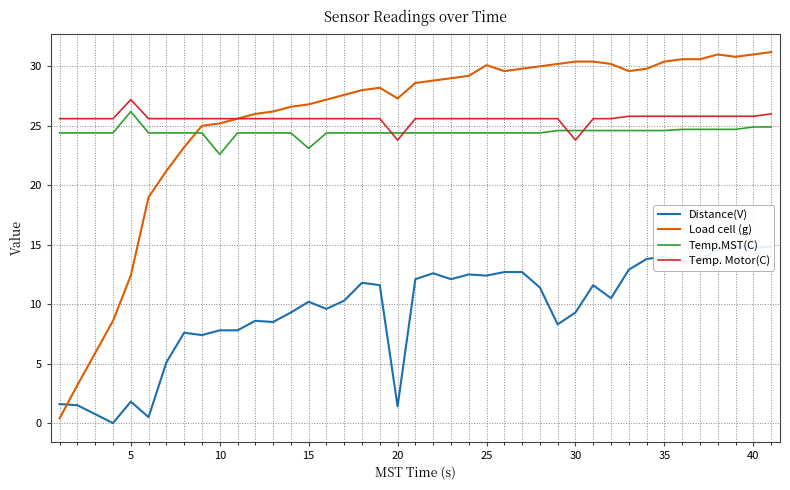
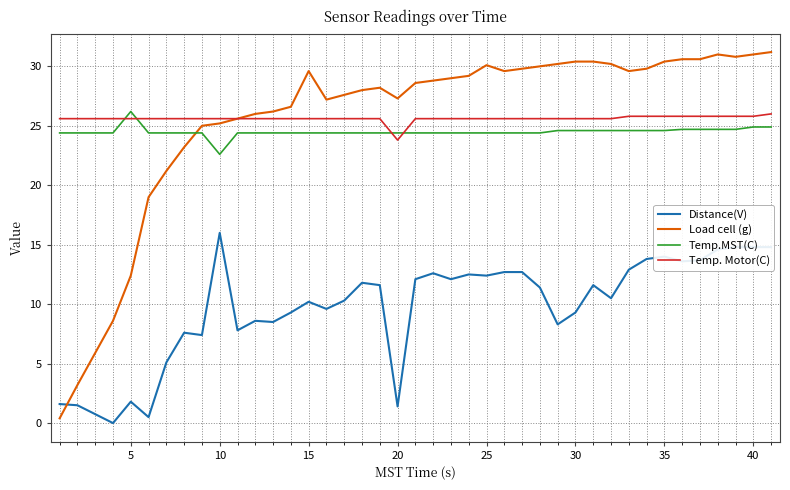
  {
    "Distance(V)": {
      "5": 1.8,
-     "10": 7.8,
+     "10": 16.0,
      "15": 10.2,
      "20": 1.4,
      "25": 12.4,
      "30": 9.3
    },
    "Load cell (g)": {
      "5": 12.4,
      "10": 25.2,
-     "15": 26.8,
+     "15": 29.6,
      "20": 27.3,
      "25": 30.1,
      "30": 30.4,
      "35": 30.4,
      "40": 31.0
    },
    "Temp.MST(C)": {
      "5": 26.2,
      "10": 22.6,
-     "15": 23.1,
+     "15": 24.4,
      "20": 24.4,
      "25": 24.4,
      "30": 24.6,
      "35": 24.6,
      "40": 24.9
    },
    "Temp. Motor(C)": {
-     "5": 27.2,
+     "5": 25.6,
      "10": 25.6,
      "15": 25.6,
      "20": 23.8,
      "25": 25.6,
-     "30": 23.8,
+     "30": 25.6,
      "35": 25.8,
      "40": 25.8
    }
  }
